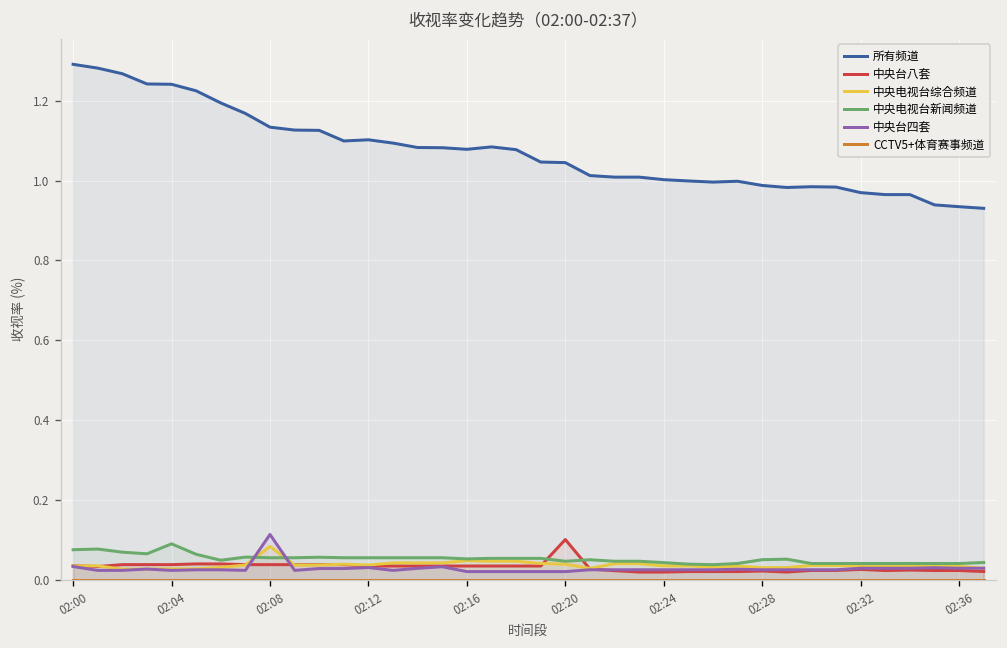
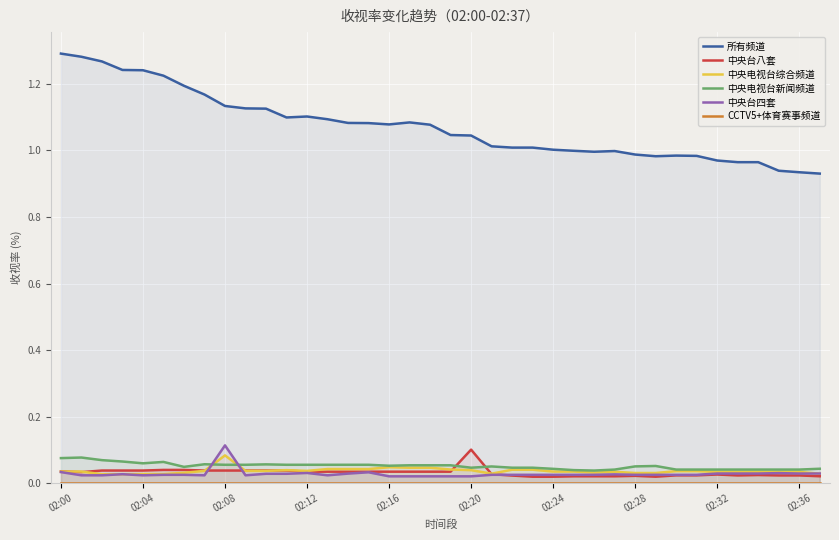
  {
    "所有频道": {
      "02:00": 1.29,
      "02:04": 1.24,
      "02:08": 1.13,
      "02:12": 1.10,
      "02:16": 1.08,
      "02:20": 1.04,
      "02:24": 1.00,
      "02:28": 0.99,
      "02:32": 0.97,
      "02:36": 0.93
    },
    "中央台八套": {
      "02:04": 0.04,
      "02:08": 0.04,
      "02:16": 0.03,
      "02:20": 0.10
    },
    "中央电视台综合频道": {
      "02:08": 0.08,
      "02:24": 0.04
    },
    "中央电视台新闻频道": {
      "02:00": 0.08,
-     "02:04": 0.09,
+     "02:04": 0.06,
      "02:08": 0.06,
      "02:12": 0.06,
      "02:24": 0.04,
      "02:28": 0.05
    },
    "中央台四套": {
      "02:08": 0.11,
      "02:16": 0.02,
      "02:20": 0.02
    },
    "CCTV5+体育赛事频道": {
      "02:00": 0.00,
      "02:04": 0.00,
      "02:08": 0.00,
      "02:12": 0.00,
      "02:16": 0.00,
      "02:20": 0.00,
      "02:24": 0.00,
      "02:28": 0.00,
      "02:32": 0.00,
      "02:36": 0.00
    }
  }
